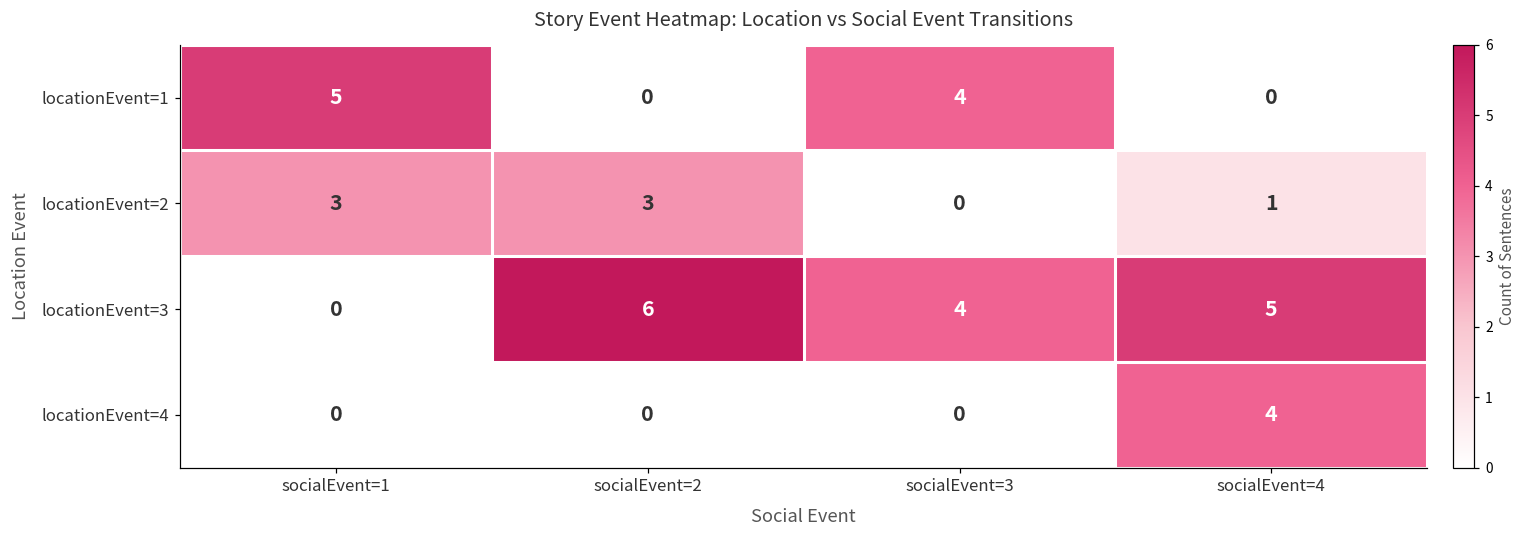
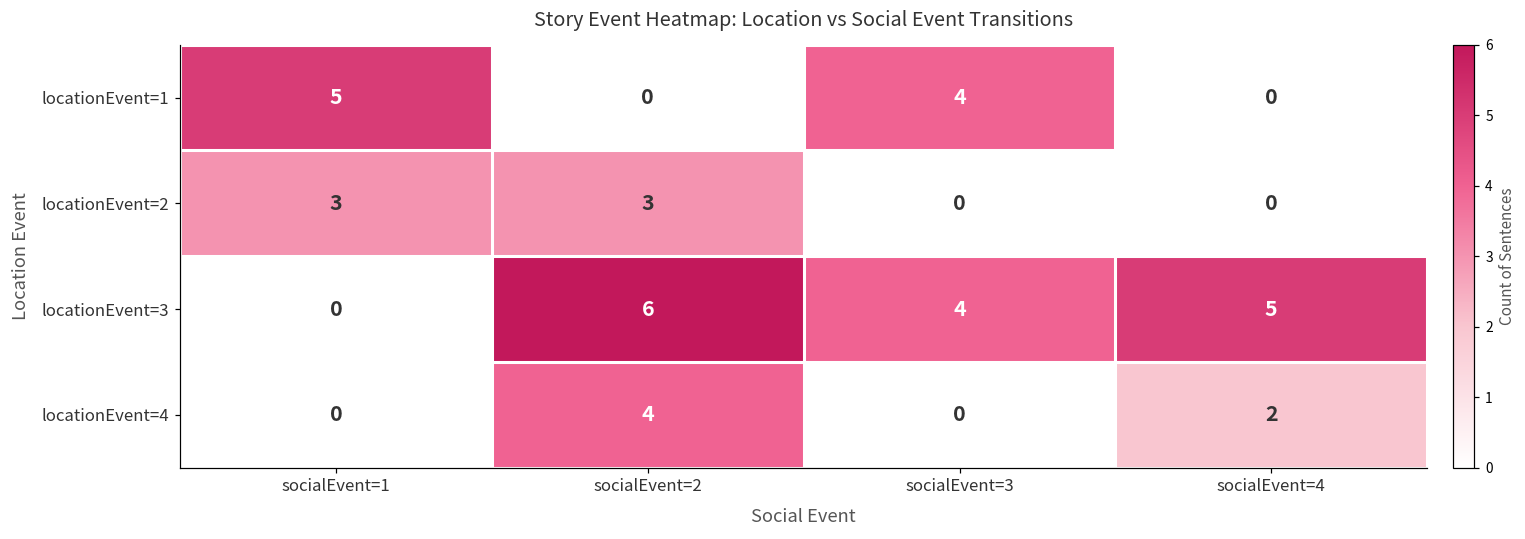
  {
    "locationEvent=1": {
      "socialEvent=1": 5,
      "socialEvent=2": 0,
      "socialEvent=3": 4,
      "socialEvent=4": 0
    },
    "locationEvent=2": {
      "socialEvent=1": 3,
      "socialEvent=2": 3,
      "socialEvent=3": 0,
-     "socialEvent=4": 1
+     "socialEvent=4": 0
    },
    "locationEvent=3": {
      "socialEvent=1": 0,
      "socialEvent=2": 6,
      "socialEvent=3": 4,
      "socialEvent=4": 5
    },
    "locationEvent=4": {
      "socialEvent=1": 0,
-     "socialEvent=2": 0,
+     "socialEvent=2": 4,
      "socialEvent=3": 0,
-     "socialEvent=4": 4
+     "socialEvent=4": 2
    }
  }
